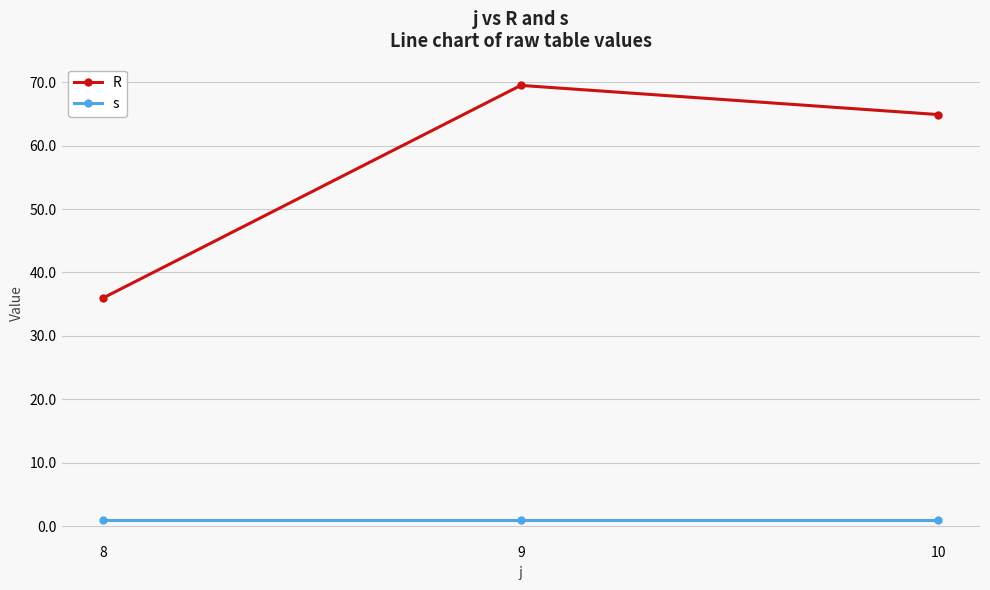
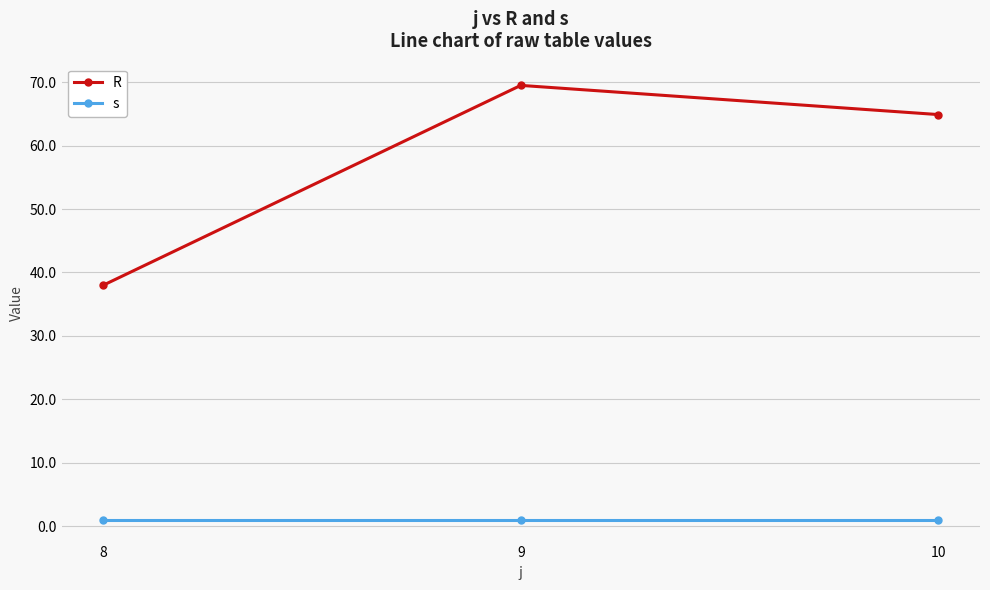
  {
    "R": {
-     "8": 36,
+     "8": 38,
      "9": 70,
      "10": 65
    },
    "s": {
      "8": 1,
      "9": 1,
      "10": 1
    }
  }
